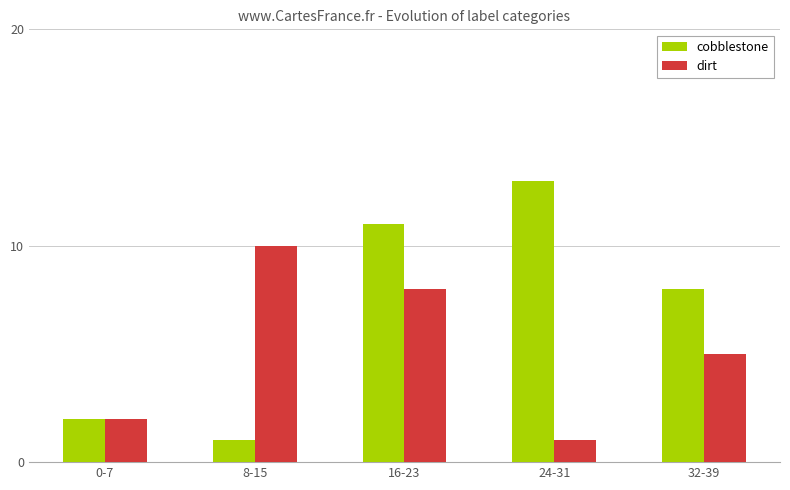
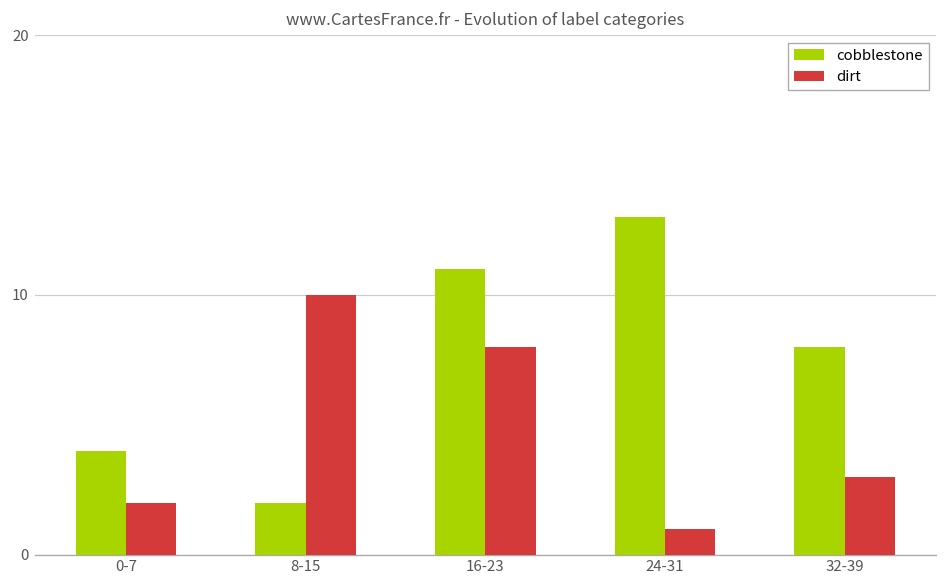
  {
    "cobblestone": {
-     "0-7": 2,
-     "8-15": 1,
+     "0-7": 4,
+     "8-15": 2,
      "16-23": 11,
      "24-31": 13,
      "32-39": 8
    },
    "dirt": {
      "0-7": 2,
      "8-15": 10,
      "16-23": 8,
      "24-31": 1,
-     "32-39": 5
+     "32-39": 3
    }
  }
